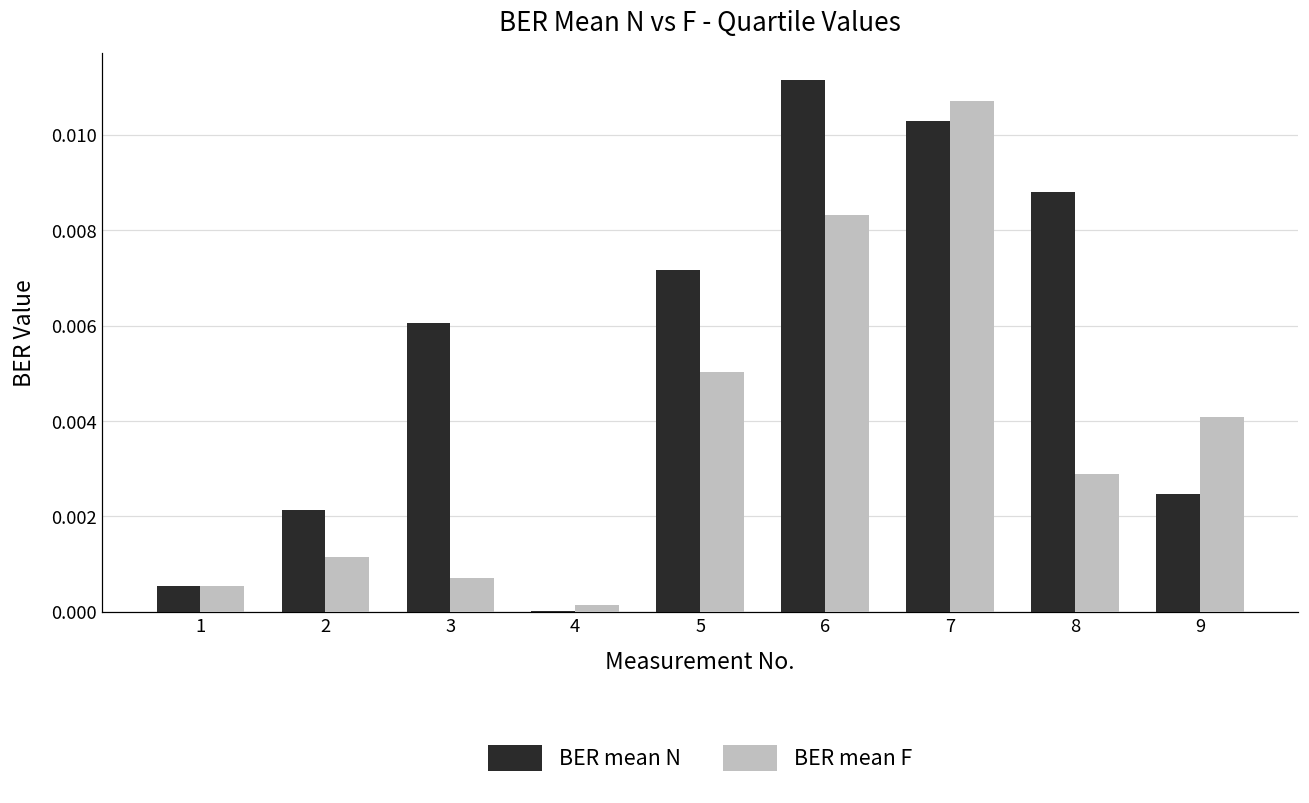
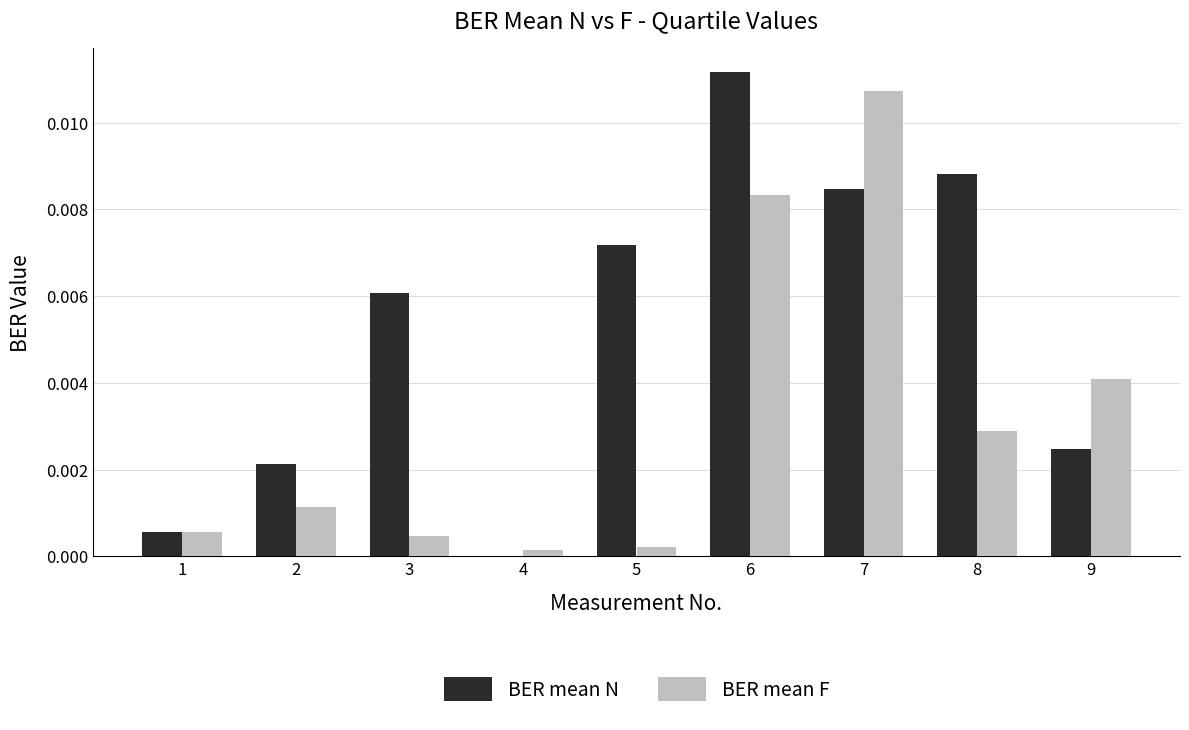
  {
    "BER mean N": {
      "1": 0.0006,
      "2": 0.0021,
      "3": 0.0061,
      "5": 0.0072,
      "6": 0.0112,
-     "7": 0.0103,
+     "7": 0.0085,
      "8": 0.0088,
      "9": 0.0025
    },
    "BER mean F": {
      "1": 0.0006,
      "2": 0.0011,
-     "3": 0.0007,
+     "3": 0.0005,
      "4": 0.0002,
-     "5": 0.0050,
+     "5": 0.0002,
      "6": 0.0083,
      "7": 0.0107,
      "8": 0.0029,
      "9": 0.0041
    }
  }
